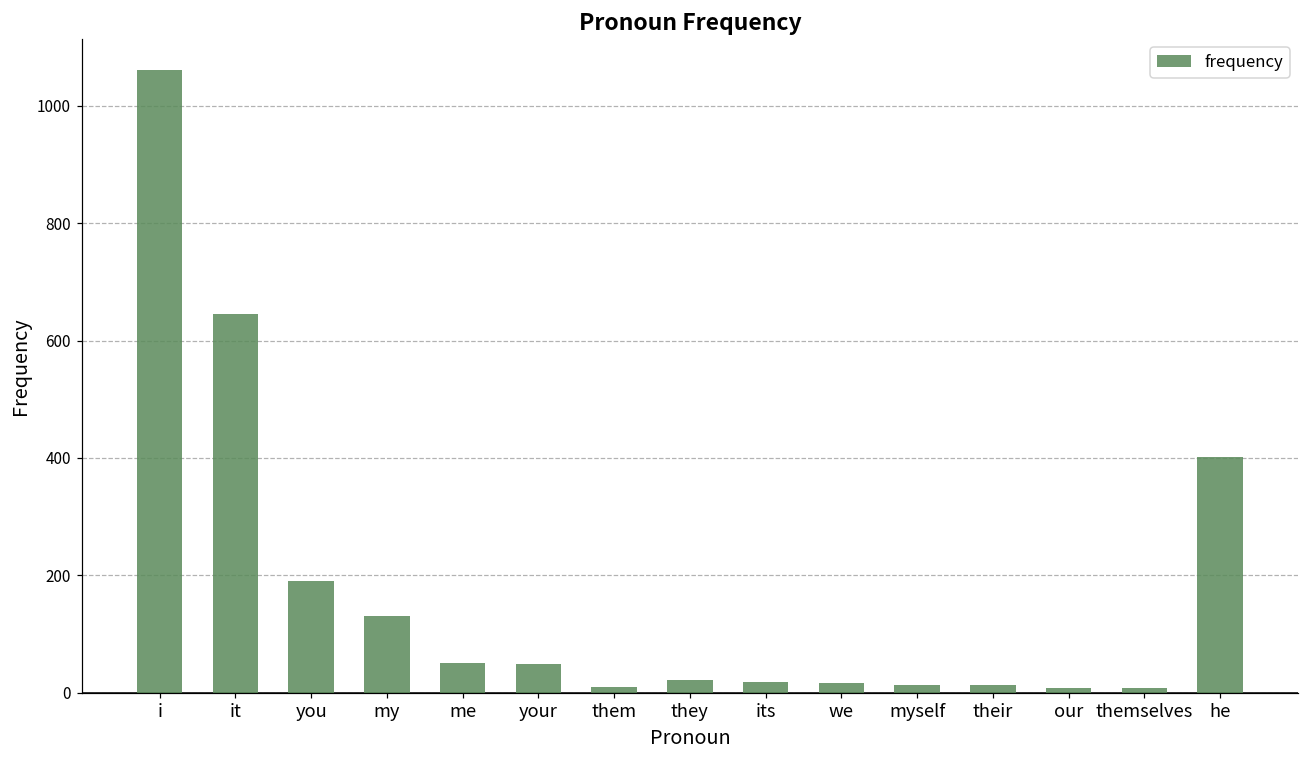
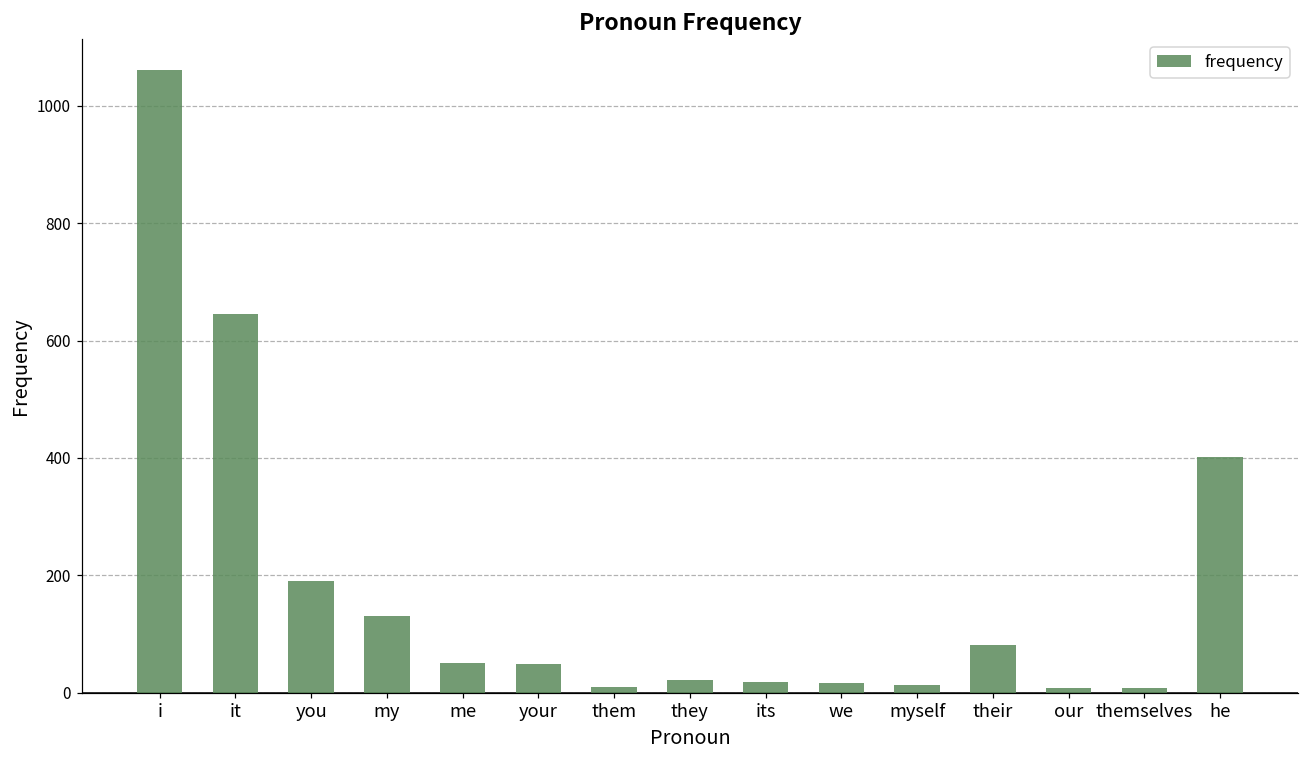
  {
    "i": 1060,
    "it": 650,
    "you": 190,
    "my": 130,
    "me": 50,
    "your": 50,
    "them": 10,
    "they": 20,
    "its": 20,
    "we": 20,
    "myself": 10,
-   "their": 10,
+   "their": 80,
    "our": 10,
    "themselves": 10,
    "he": 400
  }
